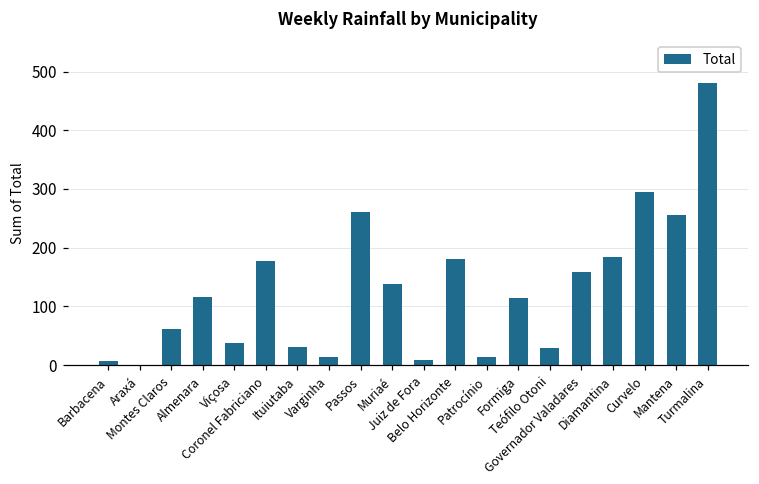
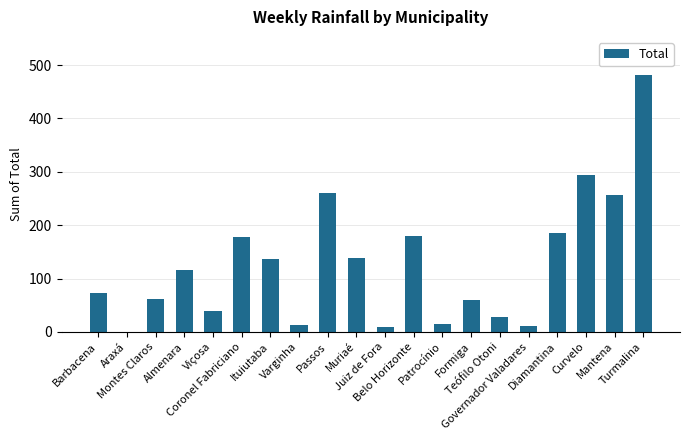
  {
-   "Barbacena": 10,
+   "Barbacena": 70,
    "Araxá": 0,
    "Montes Claros": 60,
    "Almenara": 120,
    "Viçosa": 40,
    "Coronel Fabriciano": 180,
-   "Ituiutaba": 30,
+   "Ituiutaba": 140,
    "Varginha": 10,
    "Passos": 260,
    "Muriaé": 140,
    "Juiz de Fora": 10,
    "Belo Horizonte": 180,
    "Patrocínio": 10,
-   "Formiga": 110,
+   "Formiga": 60,
    "Teófilo Otoni": 30,
-   "Governador Valadares": 160,
+   "Governador Valadares": 10,
    "Diamantina": 180,
    "Curvelo": 290,
    "Mantena": 260,
    "Turmalina": 480
  }
